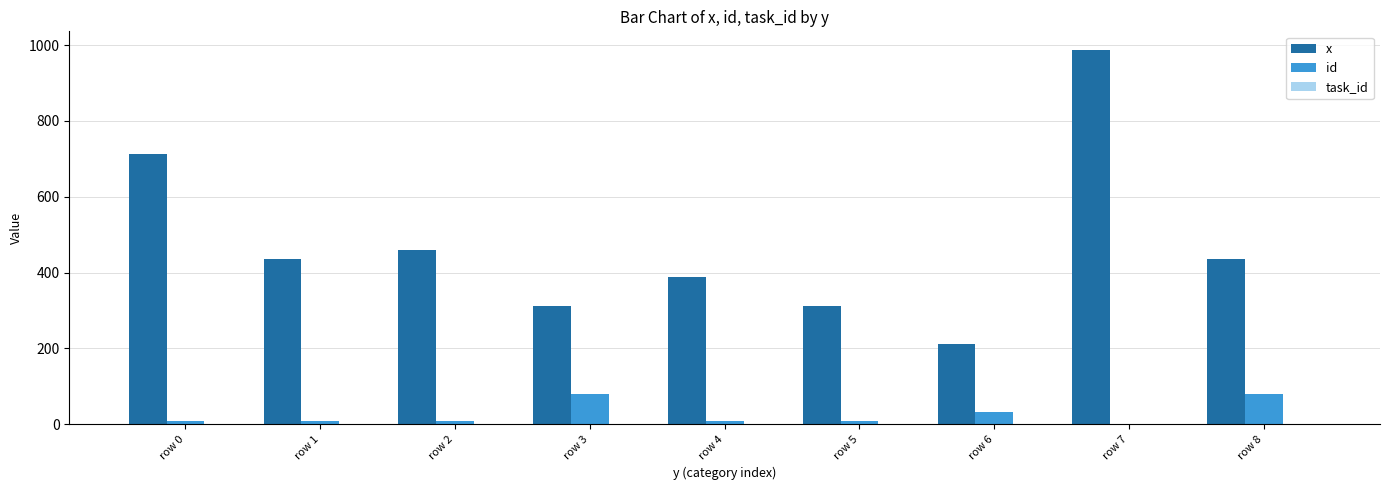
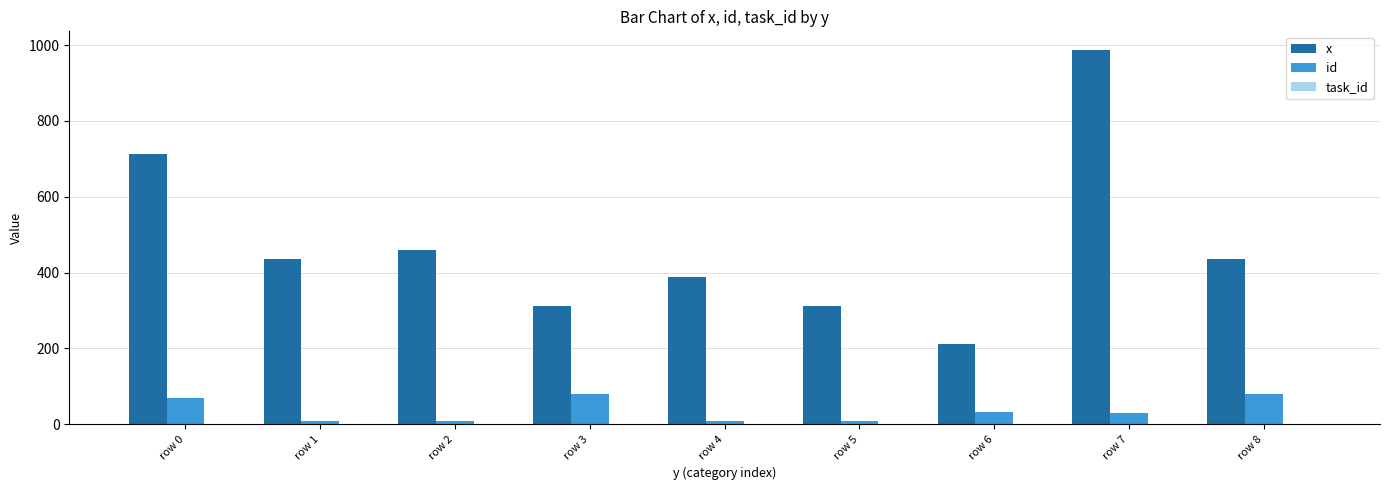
  {
    "x": {
      "row 0": 710,
      "row 1": 440,
      "row 2": 460,
      "row 3": 310,
      "row 4": 390,
      "row 5": 310,
      "row 6": 210,
      "row 7": 990,
      "row 8": 440
    },
    "id": {
-     "row 0": 10,
+     "row 0": 70,
      "row 1": 10,
      "row 2": 10,
      "row 3": 80,
      "row 4": 10,
      "row 5": 10,
      "row 6": 30,
-     "row 7": 0,
+     "row 7": 30,
      "row 8": 80
    },
    "task_id": {
      "row 0": 0,
      "row 1": 0,
      "row 2": 0,
      "row 3": 0,
      "row 4": 0,
      "row 5": 0,
      "row 6": 0,
      "row 7": 0,
      "row 8": 0
    }
  }
